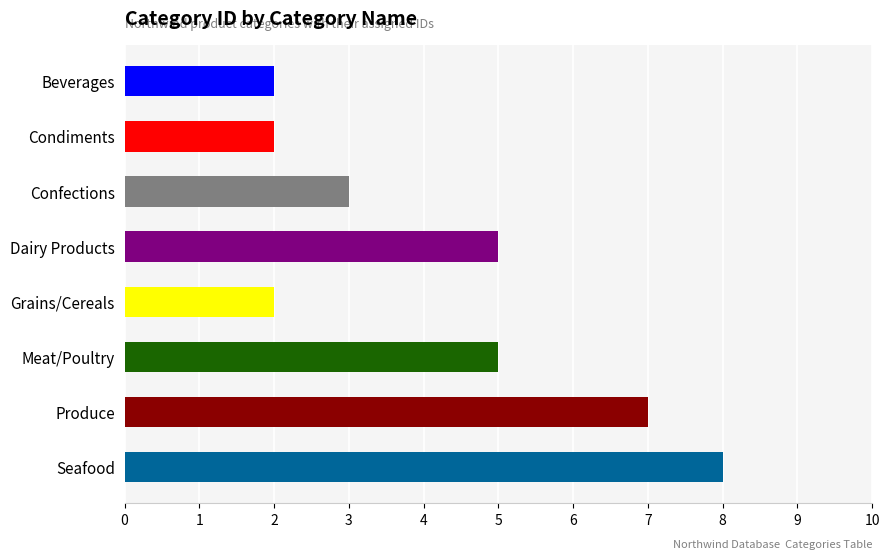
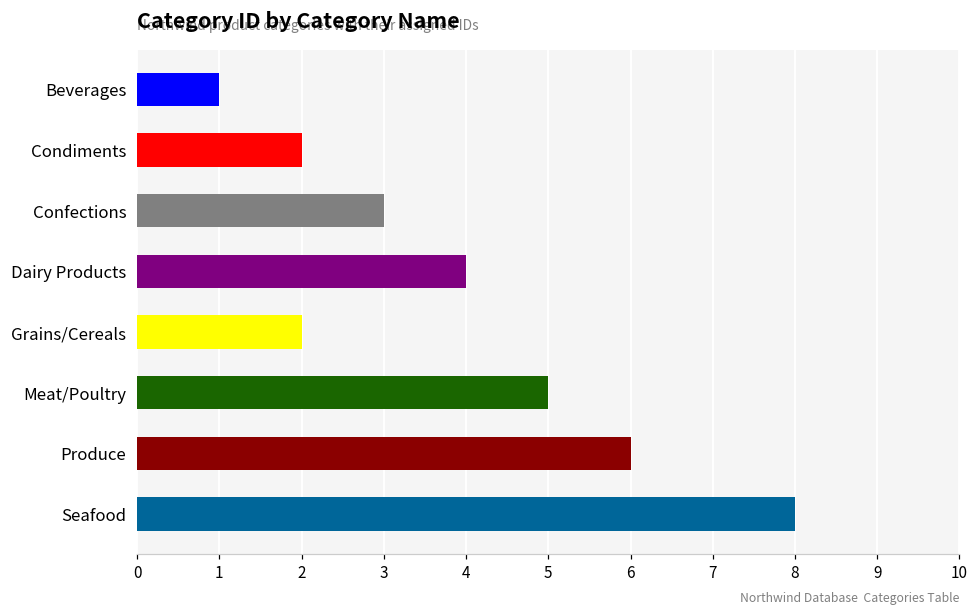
  {
-   "Beverages": 2,
+   "Beverages": 1,
    "Condiments": 2,
    "Confections": 3,
-   "Dairy Products": 5,
+   "Dairy Products": 4,
    "Grains/Cereals": 2,
    "Meat/Poultry": 5,
-   "Produce": 7,
+   "Produce": 6,
    "Seafood": 8
  }
